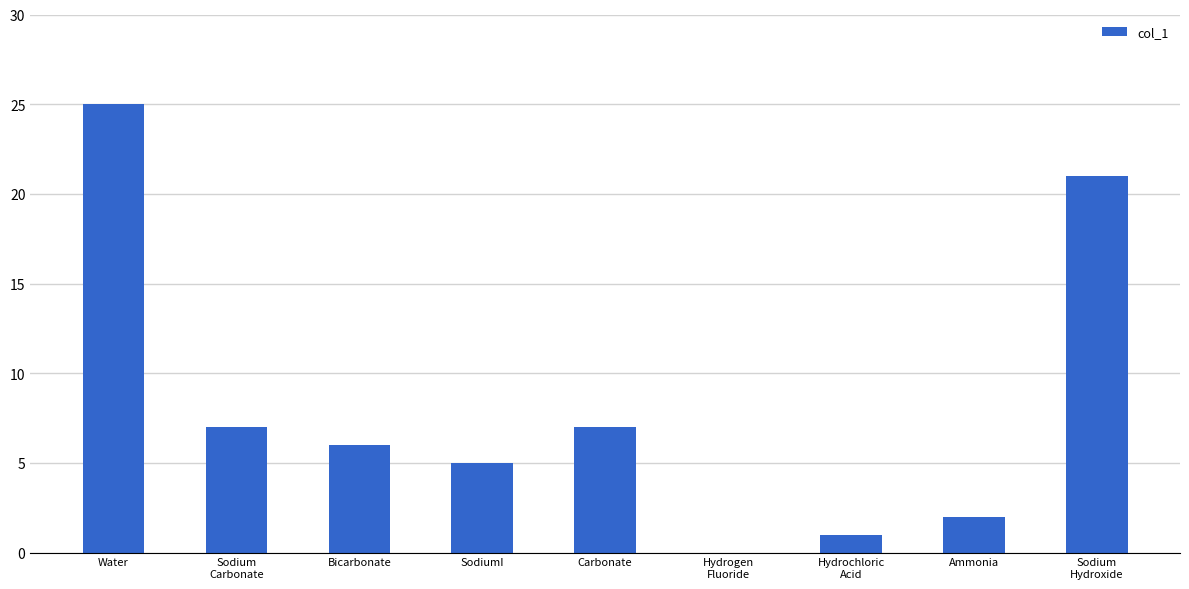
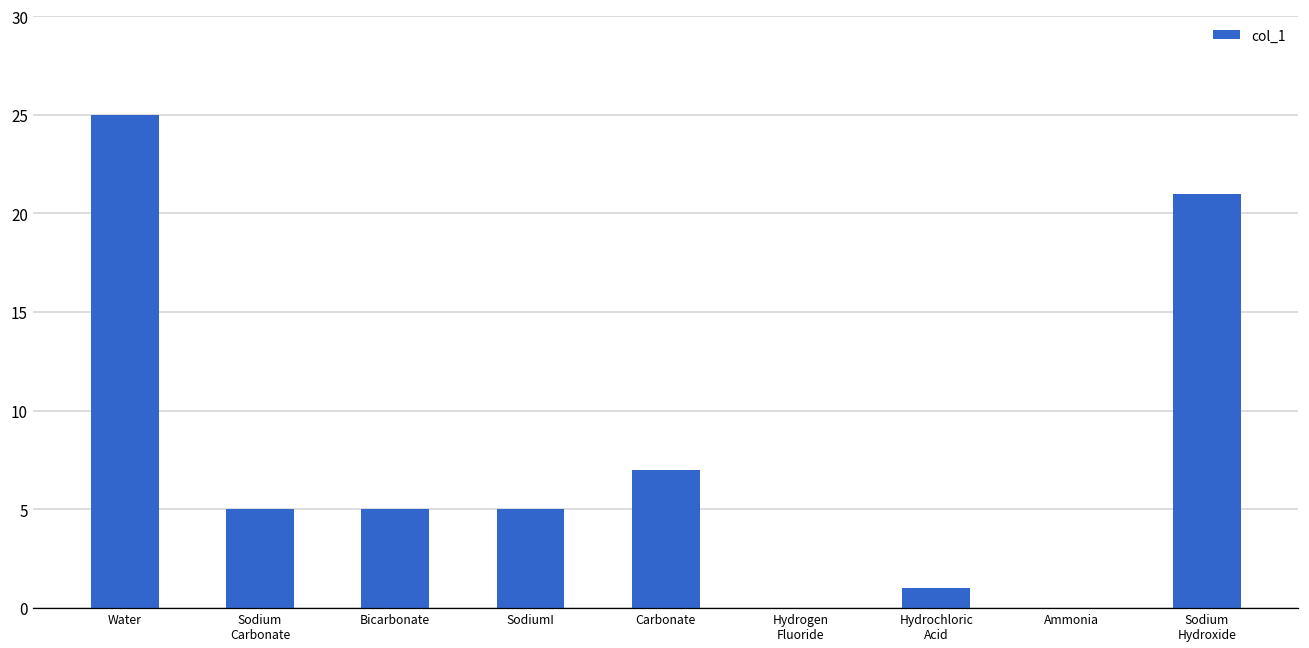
  {
    "Water": 25,
-   "Sodium Carbonate": 7,
-   "Bicarbonate": 6,
+   "Sodium Carbonate": 5,
+   "Bicarbonate": 5,
    "SodiumI": 5,
    "Carbonate": 7,
    "Hydrogen Fluoride": 0,
    "Hydrochloric Acid": 1,
-   "Ammonia": 2,
+   "Ammonia": 0,
    "Sodium Hydroxide": 21
  }
